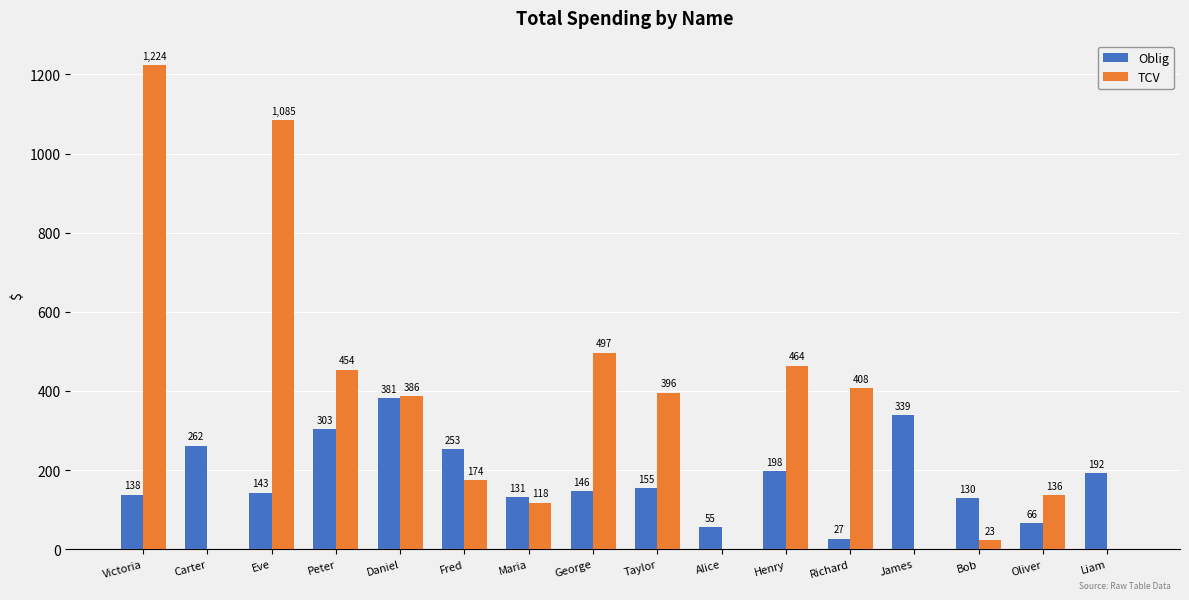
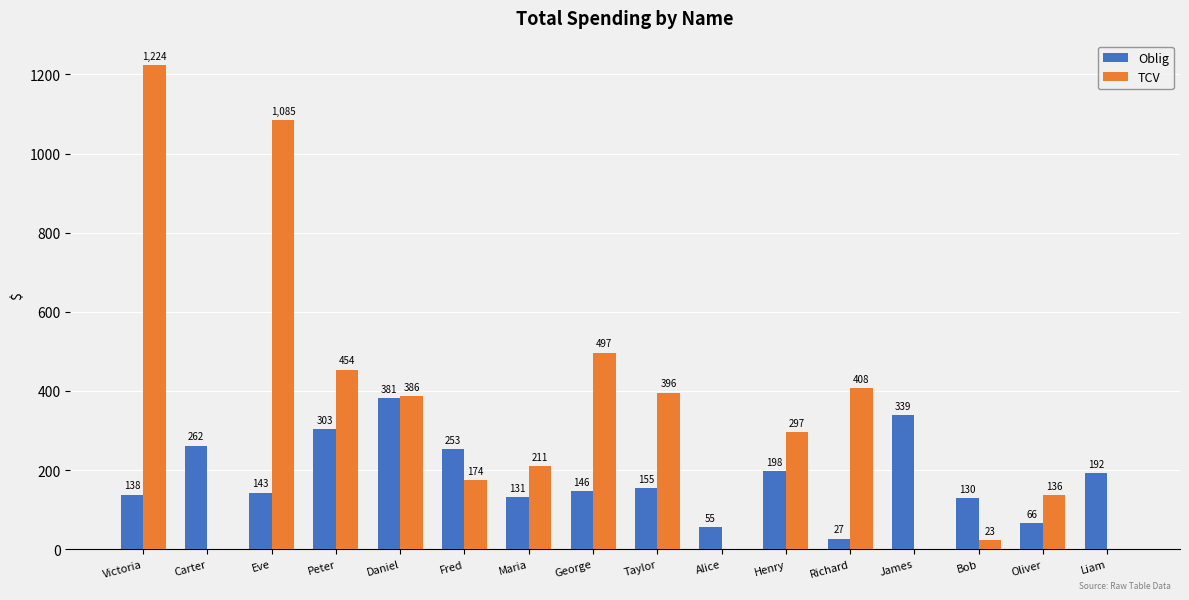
  {
    "Oblig": {
      "Victoria": "138",
      "Carter": "262",
      "Eve": "143",
      "Peter": "303",
      "Daniel": "381",
      "Fred": "253",
      "Maria": "131",
      "George": "146",
      "Taylor": "155",
      "Alice": "55",
      "Henry": "198",
      "Richard": "27",
      "James": "339",
      "Bob": "130",
      "Oliver": "66",
      "Liam": "192"
    },
    "TCV": {
      "Victoria": "1,224",
      "Eve": "1,085",
      "Peter": "454",
      "Daniel": "386",
      "Fred": "174",
-     "Maria": "118",
+     "Maria": "211",
      "George": "497",
      "Taylor": "396",
-     "Henry": "464",
+     "Henry": "297",
      "Richard": "408",
      "Bob": "23",
      "Oliver": "136"
    }
  }
